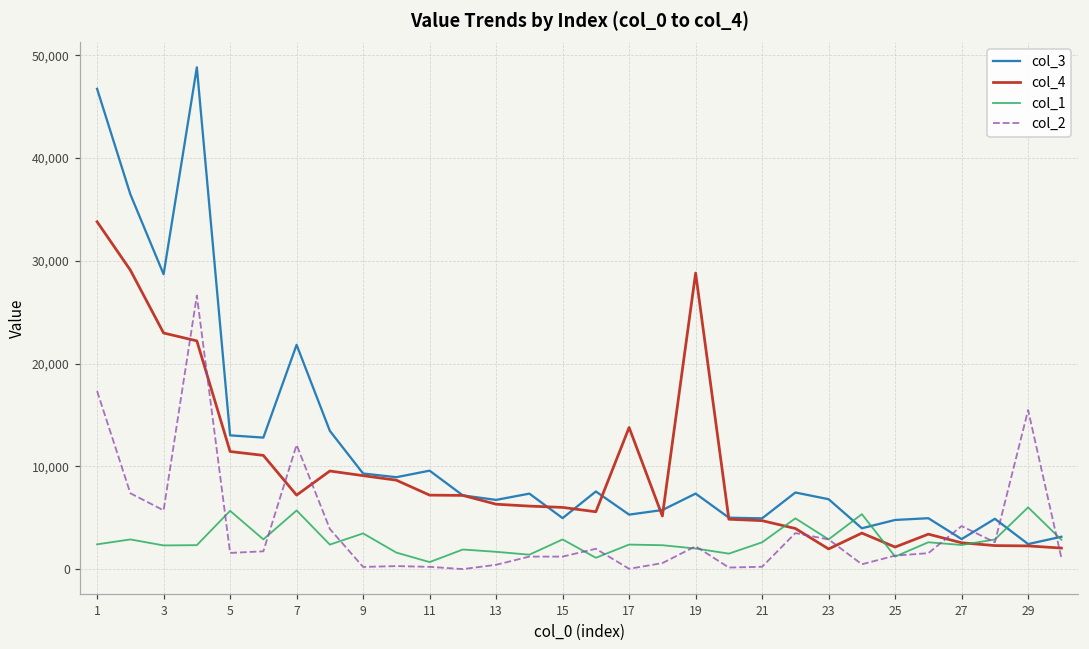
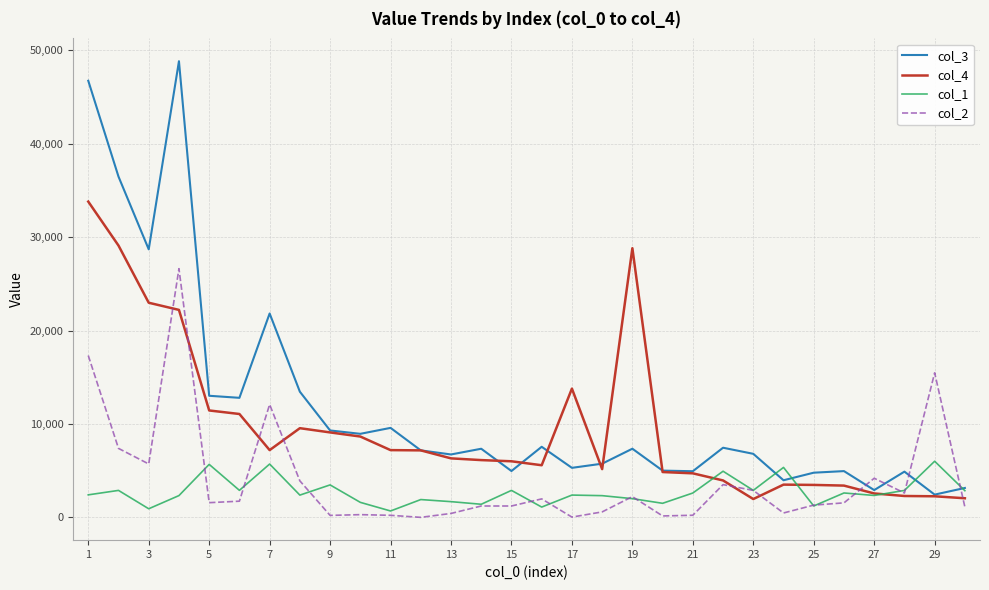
  {
    "col_3": {
      "1": "47,000",
      "3": "29,000",
      "5": "13,000",
      "7": "22,000",
      "11": "10,000",
      "13": "7,000",
      "15": "5,000",
      "17": "5,000",
      "19": "7,000",
      "23": "7,000",
      "25": "5,000",
      "27": "3,000"
    },
    "col_4": {
      "1": "34,000",
      "3": "23,000",
      "5": "11,000",
      "7": "7,000",
      "11": "7,000",
      "13": "6,000",
      "15": "6,000",
      "17": "14,000",
      "19": "29,000",
      "23": "2,000",
-     "25": "2,000"
+     "25": "3,000"
    },
    "col_1": {
      "1": "2,000",
-     "3": "2,000",
+     "3": "1,000",
      "5": "6,000",
      "7": "6,000",
      "9": "3,000",
      "11": "1,000",
      "13": "2,000",
      "15": "3,000",
      "17": "2,000",
      "21": "3,000",
      "29": "6,000"
    },
    "col_2": {
      "1": "17,000",
      "3": "6,000",
      "5": "2,000",
      "7": "12,000",
      "9": "0",
      "11": "0",
      "13": "0",
      "15": "1,000",
      "17": "0",
      "21": "0",
      "27": "4,000",
      "29": "15,000"
    }
  }
